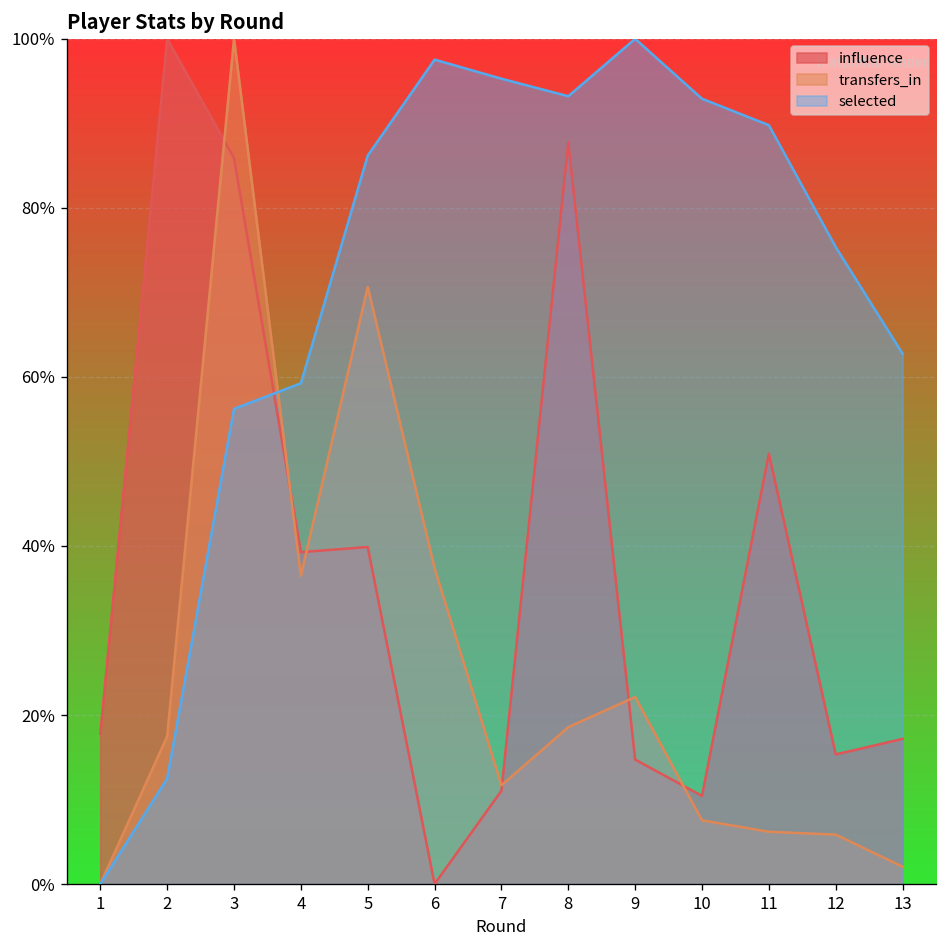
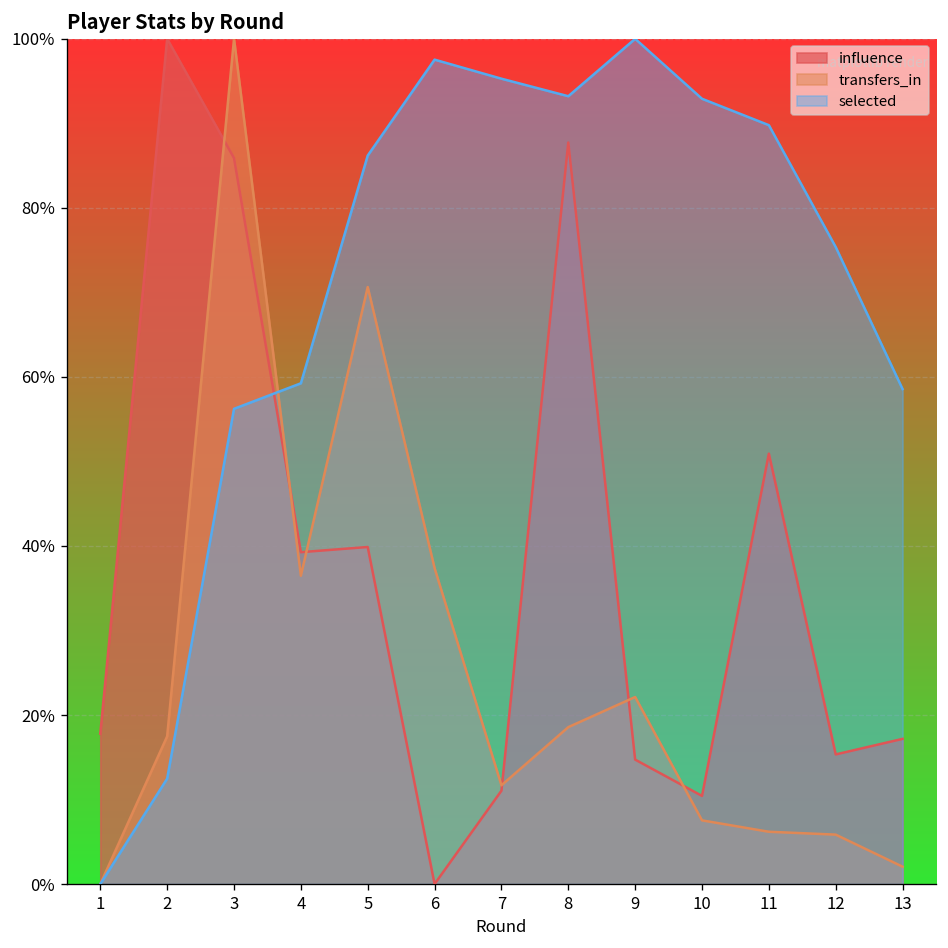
  {
    "selected": {
      "2": "12%",
      "3": "56%",
      "4": "59%",
      "5": "86%",
      "6": "98%",
      "7": "95%",
      "8": "93%",
      "9": "100%",
      "10": "93%",
      "11": "90%",
      "12": "75%",
-     "13": "63%"
+     "13": "59%"
    }
  }
